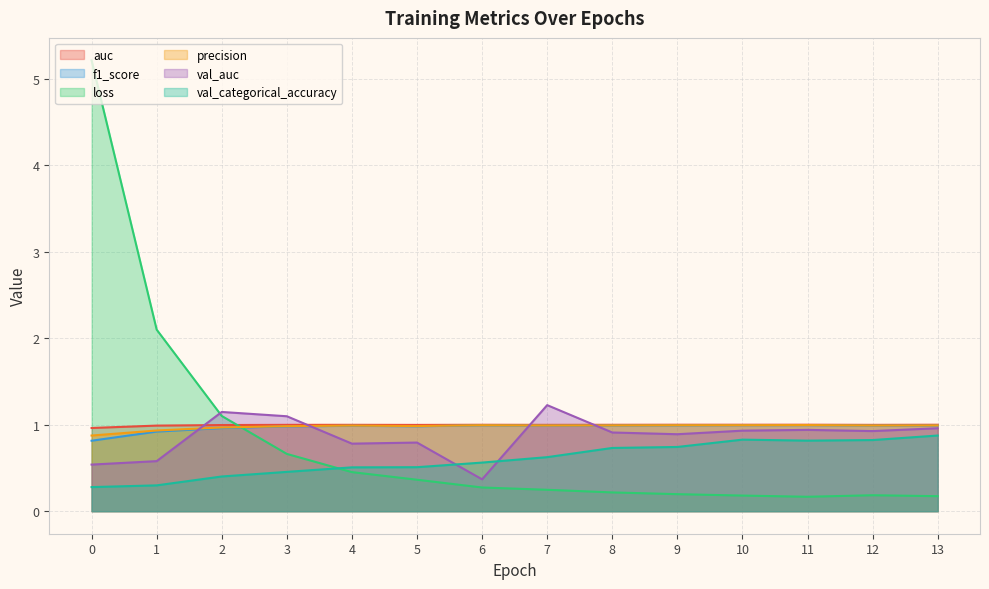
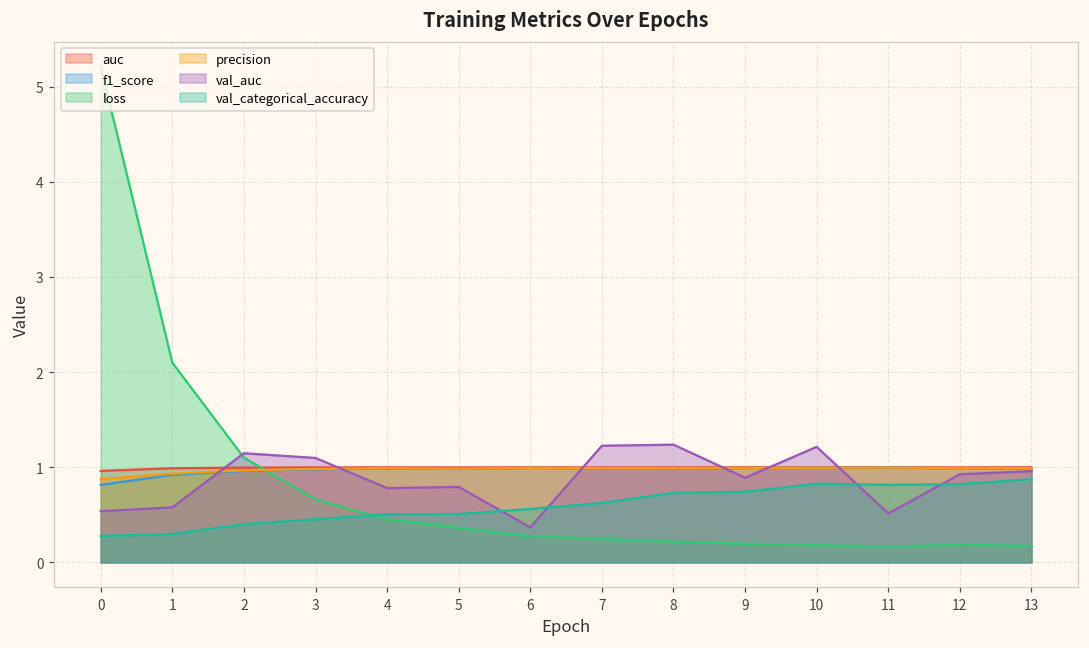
  {
    "val_auc": {
      "0": 0.5,
      "1": 0.6,
      "2": 1.1,
      "3": 1.1,
      "4": 0.8,
      "5": 0.8,
      "6": 0.4,
      "7": 1.2,
-     "8": 0.9,
+     "8": 1.2,
      "9": 0.9,
-     "10": 0.9,
-     "11": 0.9,
+     "10": 1.2,
+     "11": 0.5,
      "12": 0.9,
      "13": 1.0
    }
  }
